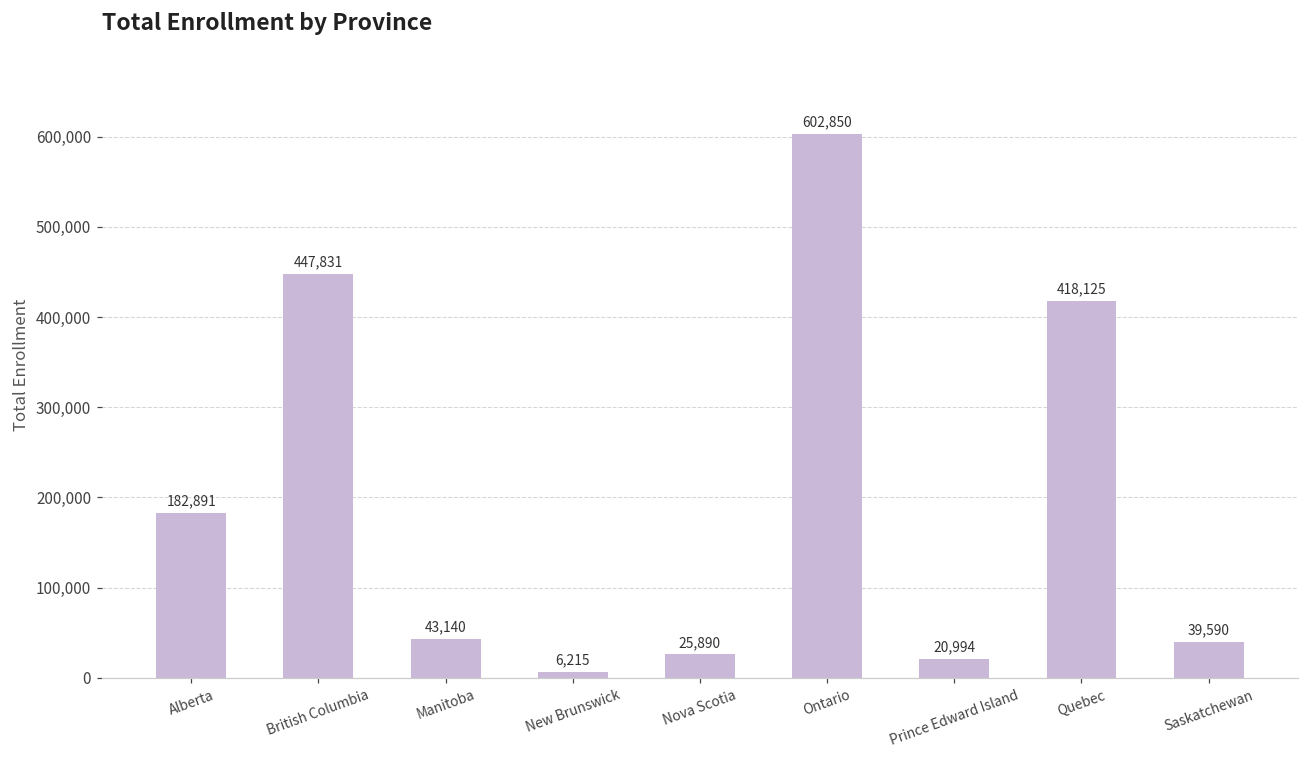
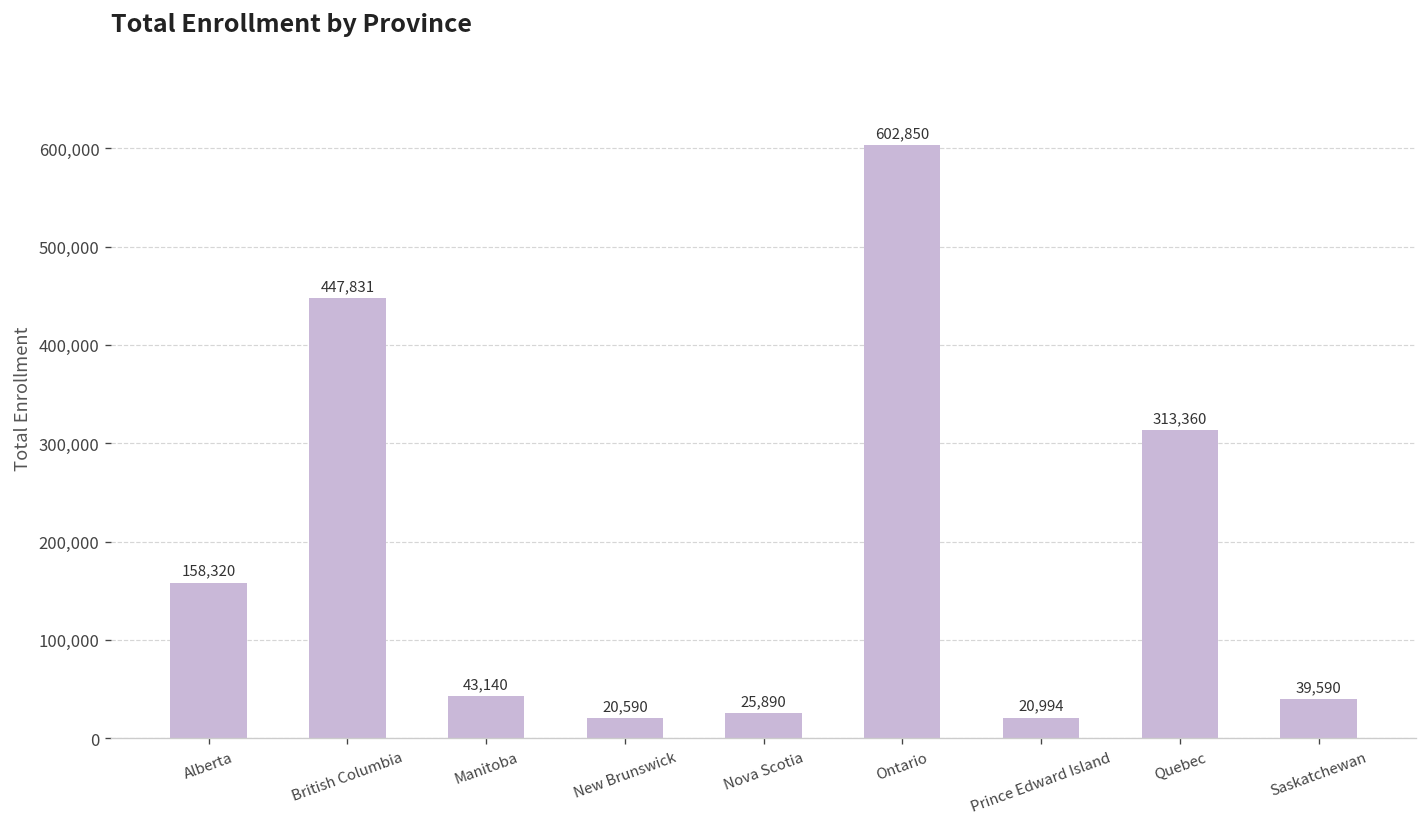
  {
-   "Alberta": "182,891",
+   "Alberta": "158,320",
    "British Columbia": "447,831",
    "Manitoba": "43,140",
-   "New Brunswick": "6,215",
+   "New Brunswick": "20,590",
    "Nova Scotia": "25,890",
    "Ontario": "602,850",
    "Prince Edward Island": "20,994",
-   "Quebec": "418,125",
+   "Quebec": "313,360",
    "Saskatchewan": "39,590"
  }
